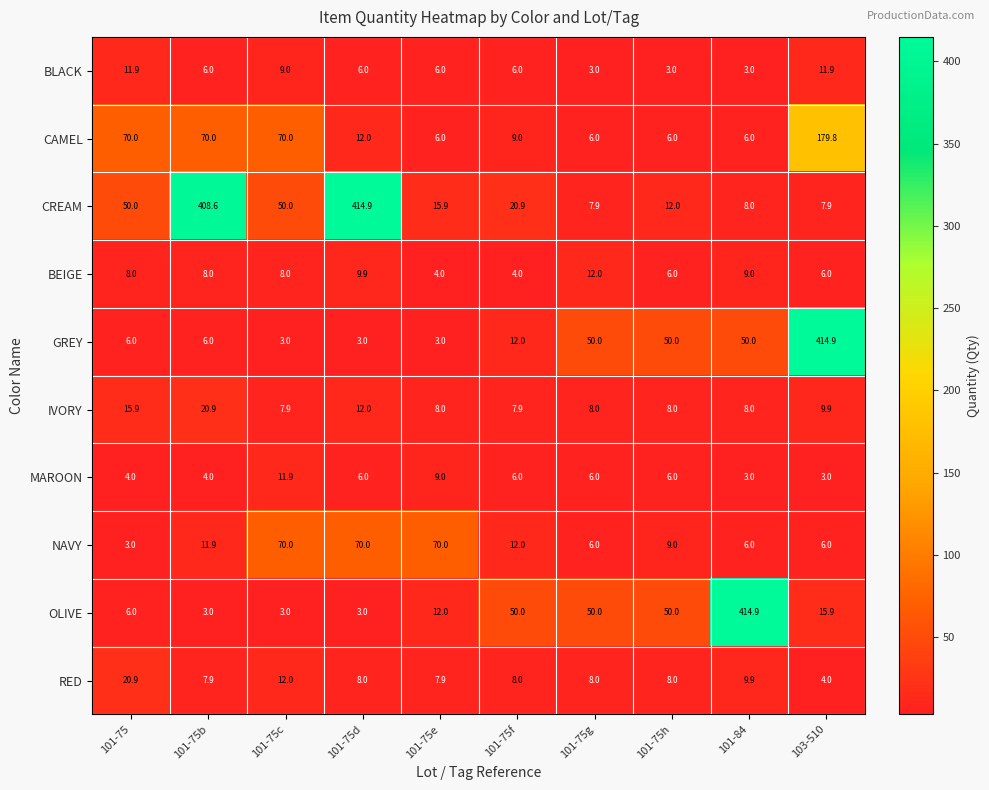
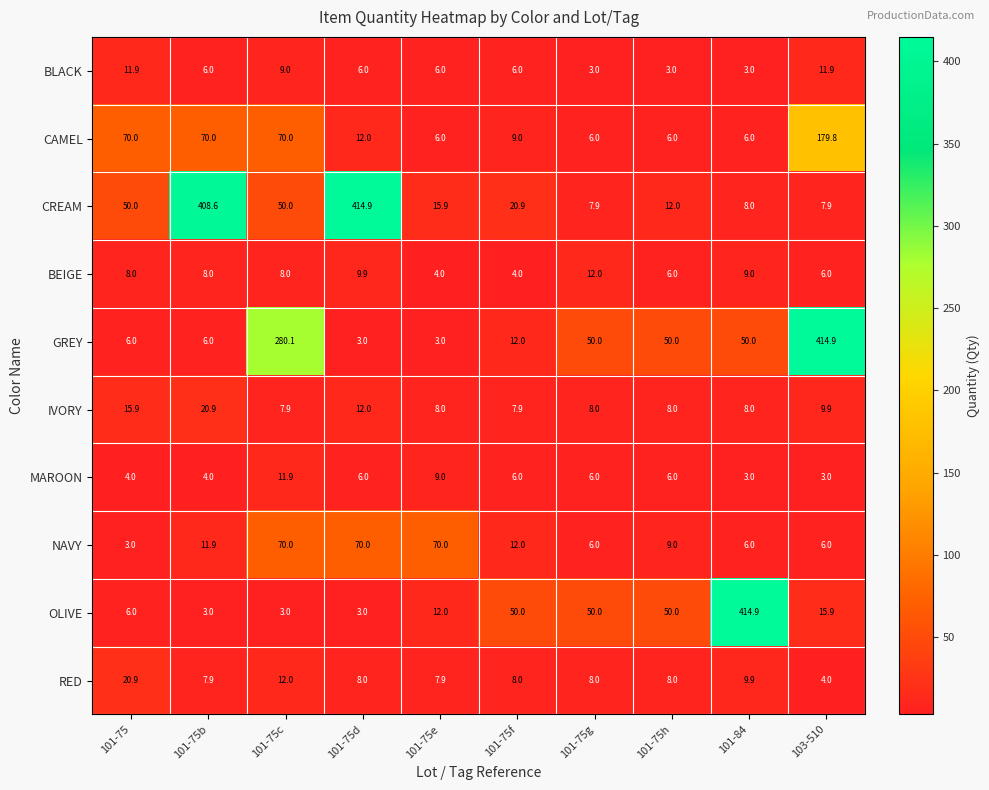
  {
    "BLACK": {
      "101-75": 11.9,
      "101-75b": 6.0,
      "101-75c": 9.0,
      "101-75d": 6.0,
      "101-75e": 6.0,
      "101-75f": 6.0,
      "101-75g": 3.0,
      "101-75h": 3.0,
      "101-84": 3.0,
      "103-510": 11.9
    },
    "CAMEL": {
      "101-75": 70.0,
      "101-75b": 70.0,
      "101-75c": 70.0,
      "101-75d": 12.0,
      "101-75e": 6.0,
      "101-75f": 9.0,
      "101-75g": 6.0,
      "101-75h": 6.0,
      "101-84": 6.0,
      "103-510": 179.8
    },
    "CREAM": {
      "101-75": 50.0,
      "101-75b": 408.6,
      "101-75c": 50.0,
      "101-75d": 414.9,
      "101-75e": 15.9,
      "101-75f": 20.9,
      "101-75g": 7.9,
      "101-75h": 12.0,
      "101-84": 8.0,
      "103-510": 7.9
    },
    "BEIGE": {
      "101-75": 8.0,
      "101-75b": 8.0,
      "101-75c": 8.0,
      "101-75d": 9.9,
      "101-75e": 4.0,
      "101-75f": 4.0,
      "101-75g": 12.0,
      "101-75h": 6.0,
      "101-84": 9.0,
      "103-510": 6.0
    },
    "GREY": {
      "101-75": 6.0,
      "101-75b": 6.0,
-     "101-75c": 3.0,
+     "101-75c": 280.1,
      "101-75d": 3.0,
      "101-75e": 3.0,
      "101-75f": 12.0,
      "101-75g": 50.0,
      "101-75h": 50.0,
      "101-84": 50.0,
      "103-510": 414.9
    },
    "IVORY": {
      "101-75": 15.9,
      "101-75b": 20.9,
      "101-75c": 7.9,
      "101-75d": 12.0,
      "101-75e": 8.0,
      "101-75f": 7.9,
      "101-75g": 8.0,
      "101-75h": 8.0,
      "101-84": 8.0,
      "103-510": 9.9
    },
    "MAROON": {
      "101-75": 4.0,
      "101-75b": 4.0,
      "101-75c": 11.9,
      "101-75d": 6.0,
      "101-75e": 9.0,
      "101-75f": 6.0,
      "101-75g": 6.0,
      "101-75h": 6.0,
      "101-84": 3.0,
      "103-510": 3.0
    },
    "NAVY": {
      "101-75": 3.0,
      "101-75b": 11.9,
      "101-75c": 70.0,
      "101-75d": 70.0,
      "101-75e": 70.0,
      "101-75f": 12.0,
      "101-75g": 6.0,
      "101-75h": 9.0,
      "101-84": 6.0,
      "103-510": 6.0
    },
    "OLIVE": {
      "101-75": 6.0,
      "101-75b": 3.0,
      "101-75c": 3.0,
      "101-75d": 3.0,
      "101-75e": 12.0,
      "101-75f": 50.0,
      "101-75g": 50.0,
      "101-75h": 50.0,
      "101-84": 414.9,
      "103-510": 15.9
    },
    "RED": {
      "101-75": 20.9,
      "101-75b": 7.9,
      "101-75c": 12.0,
      "101-75d": 8.0,
      "101-75e": 7.9,
      "101-75f": 8.0,
      "101-75g": 8.0,
      "101-75h": 8.0,
      "101-84": 9.9,
      "103-510": 4.0
    }
  }
